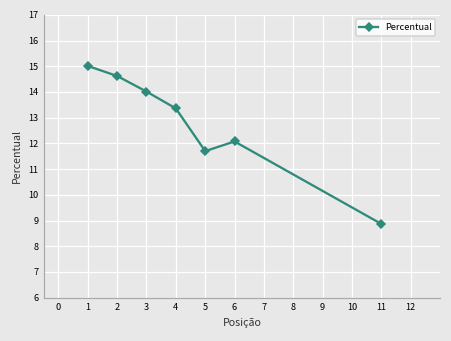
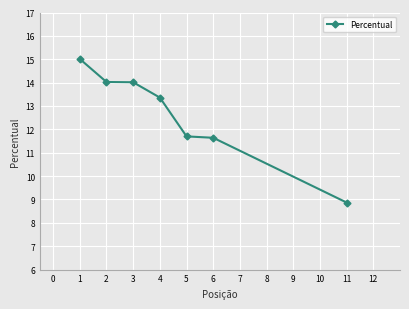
  {
    "1": 15.0,
-   "2": 14.6,
+   "2": 14.0,
    "3": 14.0,
    "4": 13.4,
    "5": 11.7,
-   "6": 12.1,
+   "6": 11.6,
    "11": 8.9
  }
